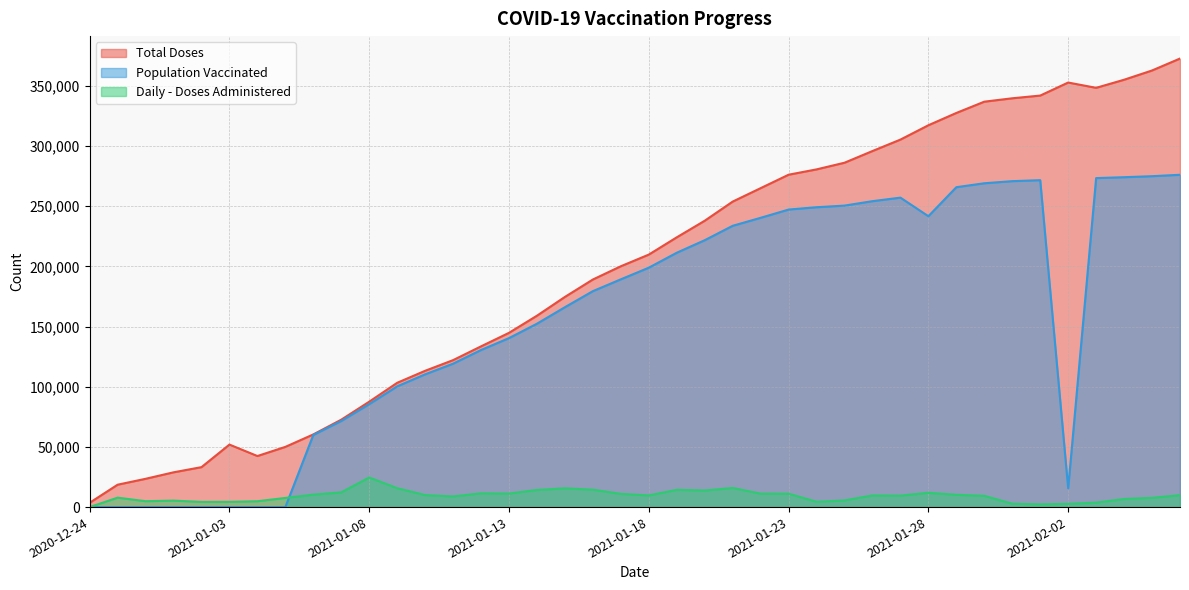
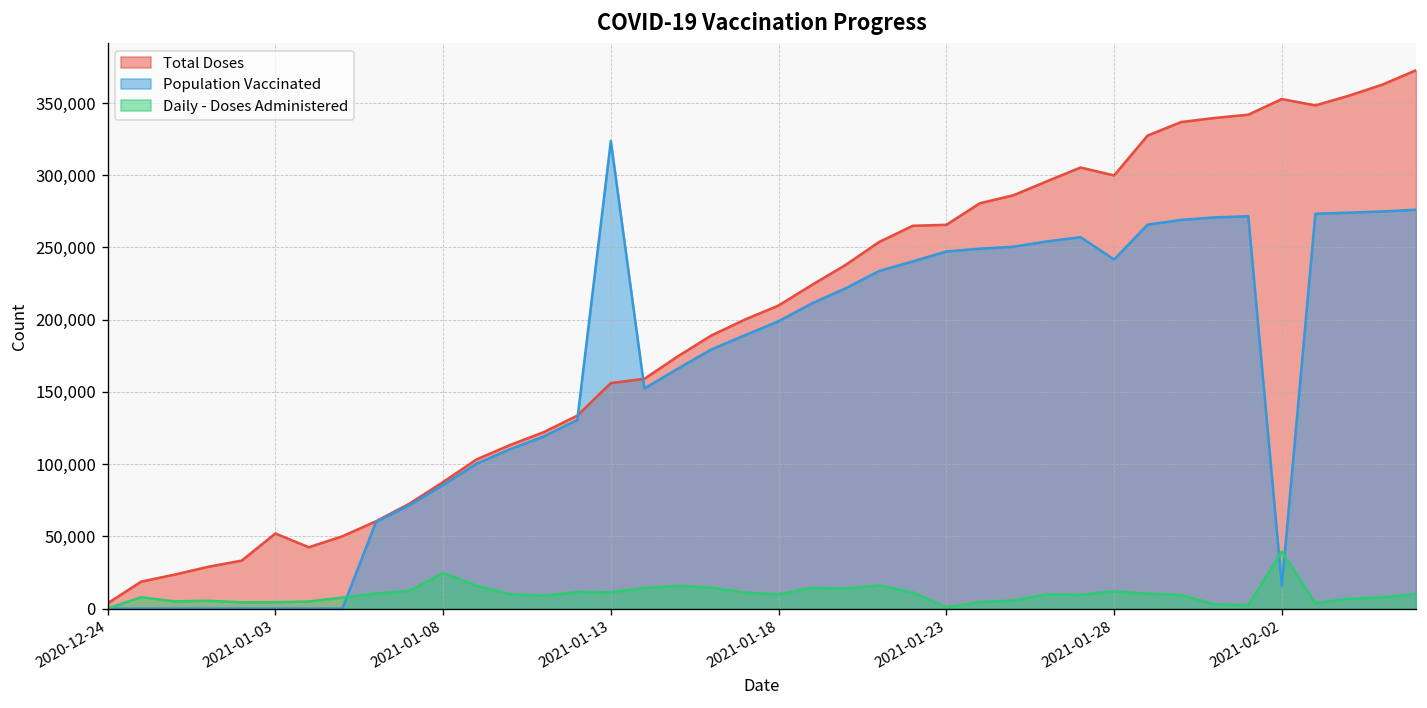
  {
    "Total Doses": {
      "2020-12-24": "4,000",
      "2021-01-03": "52,000",
-     "2021-01-13": "145,000",
+     "2021-01-13": "156,000",
      "2021-01-18": "210,000",
-     "2021-01-23": "276,000",
-     "2021-01-28": "317,000",
+     "2021-01-23": "266,000",
+     "2021-01-28": "300,000",
      "2021-02-02": "353,000"
    },
    "Population Vaccinated": {
      "2021-01-03": "0",
-     "2021-01-13": "140,000",
+     "2021-01-13": "324,000",
      "2021-01-18": "199,000",
      "2021-01-23": "247,000",
      "2021-01-28": "242,000",
      "2021-02-02": "16,000"
    },
    "Daily - Doses Administered": {
      "2021-01-03": "4,000",
      "2021-01-08": "25,000",
      "2021-01-13": "11,000",
      "2021-01-18": "10,000",
-     "2021-01-23": "11,000",
+     "2021-01-23": "1,000",
      "2021-01-28": "12,000",
-     "2021-02-02": "3,000"
+     "2021-02-02": "39,000"
    }
  }
